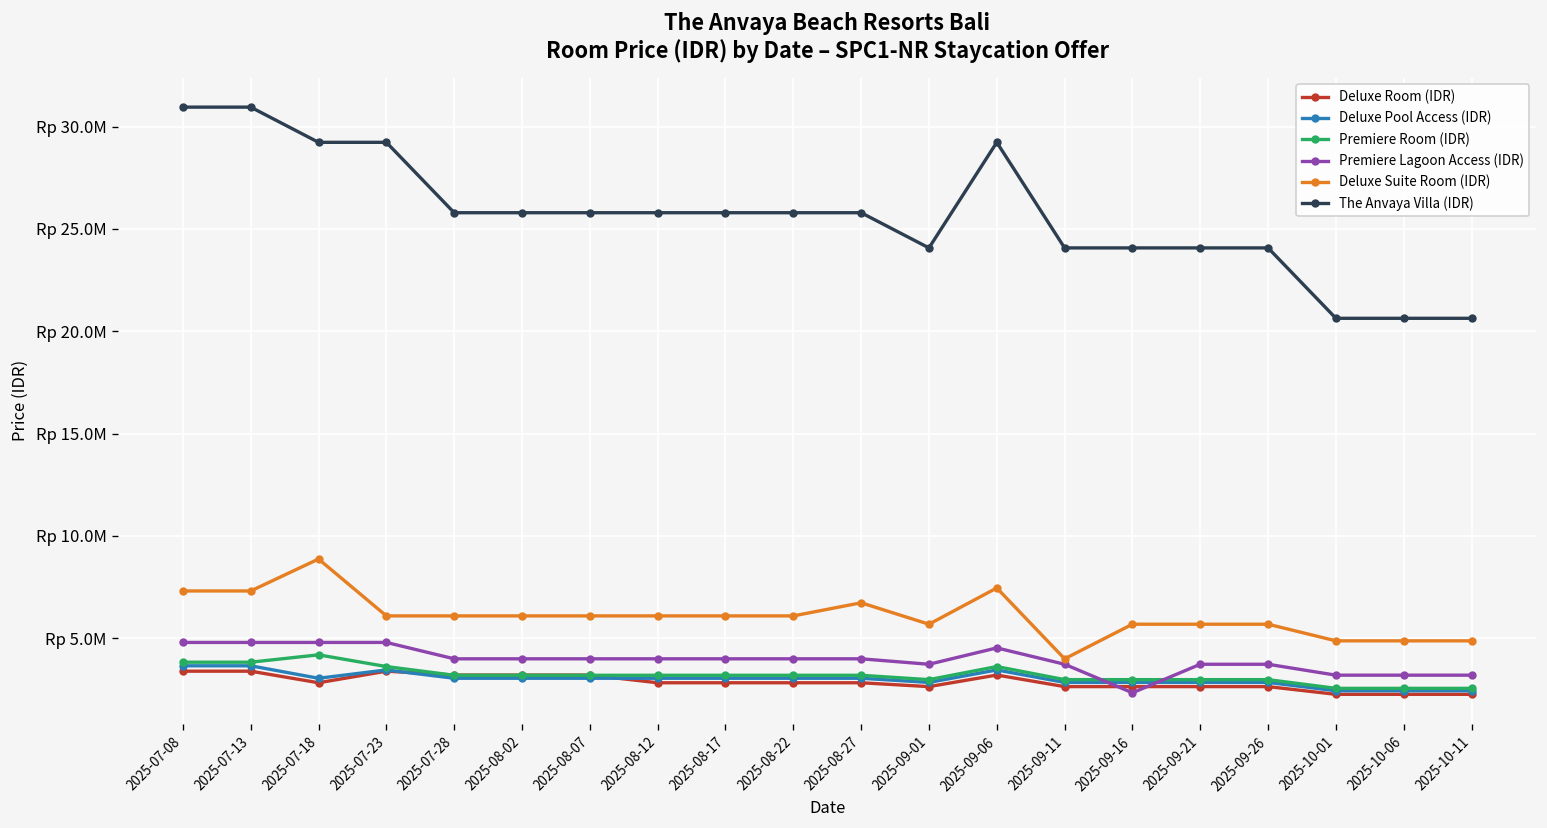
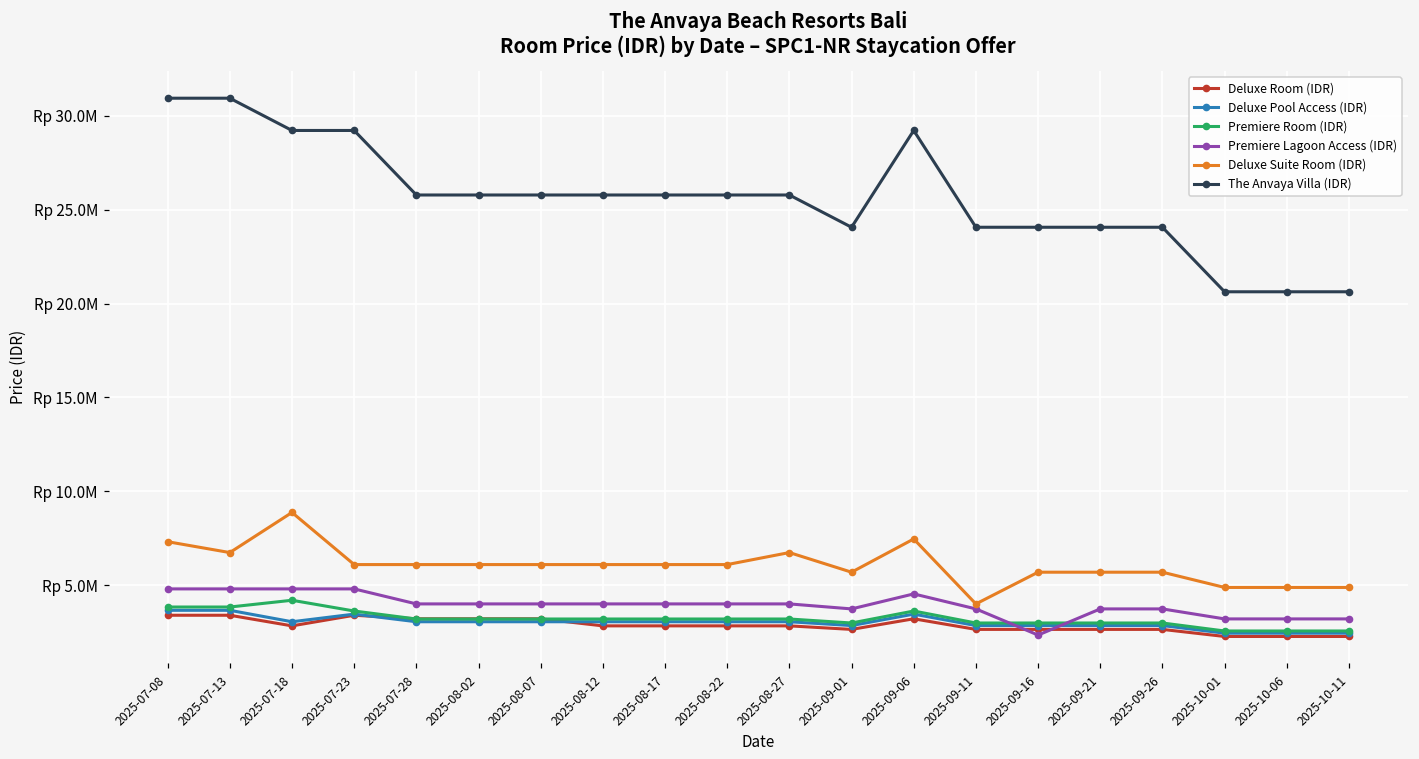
  {
    "Deluxe Room (IDR)": {
      "2025-07-08": "Rp 3400000",
      "2025-07-13": "Rp 3400000",
      "2025-07-18": "Rp 2800000",
      "2025-08-12": "Rp 2800000",
      "2025-08-17": "Rp 2800000",
      "2025-08-22": "Rp 2800000",
      "2025-08-27": "Rp 2800000",
      "2025-09-01": "Rp 2600000",
      "2025-09-06": "Rp 3200000",
      "2025-09-11": "Rp 2600000",
      "2025-09-16": "Rp 2600000",
      "2025-09-21": "Rp 2600000",
      "2025-09-26": "Rp 2600000",
      "2025-10-01": "Rp 2300000",
      "2025-10-06": "Rp 2300000",
      "2025-10-11": "Rp 2300000"
    },
    "Deluxe Pool Access (IDR)": {
      "2025-07-08": "Rp 3700000",
      "2025-07-13": "Rp 3700000",
      "2025-07-18": "Rp 3000000",
      "2025-09-06": "Rp 3500000"
    },
    "Premiere Room (IDR)": {
      "2025-07-08": "Rp 3800000",
      "2025-07-13": "Rp 3800000",
      "2025-07-18": "Rp 4200000",
      "2025-07-23": "Rp 3600000",
      "2025-09-06": "Rp 3600000"
    },
    "Premiere Lagoon Access (IDR)": {
      "2025-07-08": "Rp 4800000",
      "2025-07-13": "Rp 4800000",
      "2025-07-18": "Rp 4800000",
      "2025-07-23": "Rp 4800000",
      "2025-07-28": "Rp 4000000",
      "2025-08-02": "Rp 4000000",
      "2025-08-07": "Rp 4000000",
      "2025-08-12": "Rp 4000000",
      "2025-08-17": "Rp 4000000",
      "2025-08-22": "Rp 4000000",
      "2025-08-27": "Rp 4000000",
      "2025-09-01": "Rp 3700000",
      "2025-09-06": "Rp 4500000",
      "2025-09-11": "Rp 3700000",
      "2025-09-16": "Rp 2300000",
      "2025-09-21": "Rp 3700000",
      "2025-09-26": "Rp 3700000",
      "2025-10-01": "Rp 3200000",
      "2025-10-06": "Rp 3200000",
      "2025-10-11": "Rp 3200000"
    },
    "Deluxe Suite Room (IDR)": {
      "2025-07-08": "Rp 7300000",
-     "2025-07-13": "Rp 7300000",
+     "2025-07-13": "Rp 6700000",
      "2025-07-18": "Rp 8900000",
      "2025-07-23": "Rp 6100000",
      "2025-07-28": "Rp 6100000",
      "2025-08-02": "Rp 6100000",
      "2025-08-07": "Rp 6100000",
      "2025-08-12": "Rp 6100000",
      "2025-08-17": "Rp 6100000",
      "2025-08-22": "Rp 6100000",
      "2025-08-27": "Rp 6700000",
      "2025-09-01": "Rp 5700000",
      "2025-09-06": "Rp 7500000",
      "2025-09-11": "Rp 4000000",
      "2025-09-16": "Rp 5700000",
      "2025-09-21": "Rp 5700000",
      "2025-09-26": "Rp 5700000",
      "2025-10-01": "Rp 4900000",
      "2025-10-06": "Rp 4900000",
      "2025-10-11": "Rp 4900000"
    },
    "The Anvaya Villa (IDR)": {
      "2025-07-08": "Rp 30900000",
      "2025-07-13": "Rp 30900000",
      "2025-07-18": "Rp 29200000",
      "2025-07-23": "Rp 29200000",
      "2025-07-28": "Rp 25800000",
      "2025-08-02": "Rp 25800000",
      "2025-08-07": "Rp 25800000",
      "2025-08-12": "Rp 25800000",
      "2025-08-17": "Rp 25800000",
      "2025-08-22": "Rp 25800000",
      "2025-08-27": "Rp 25800000",
      "2025-09-01": "Rp 24100000",
      "2025-09-06": "Rp 29200000",
      "2025-09-11": "Rp 24100000",
      "2025-09-16": "Rp 24100000",
      "2025-09-21": "Rp 24100000",
      "2025-09-26": "Rp 24100000",
      "2025-10-01": "Rp 20600000",
      "2025-10-06": "Rp 20600000",
      "2025-10-11": "Rp 20600000"
    }
  }
